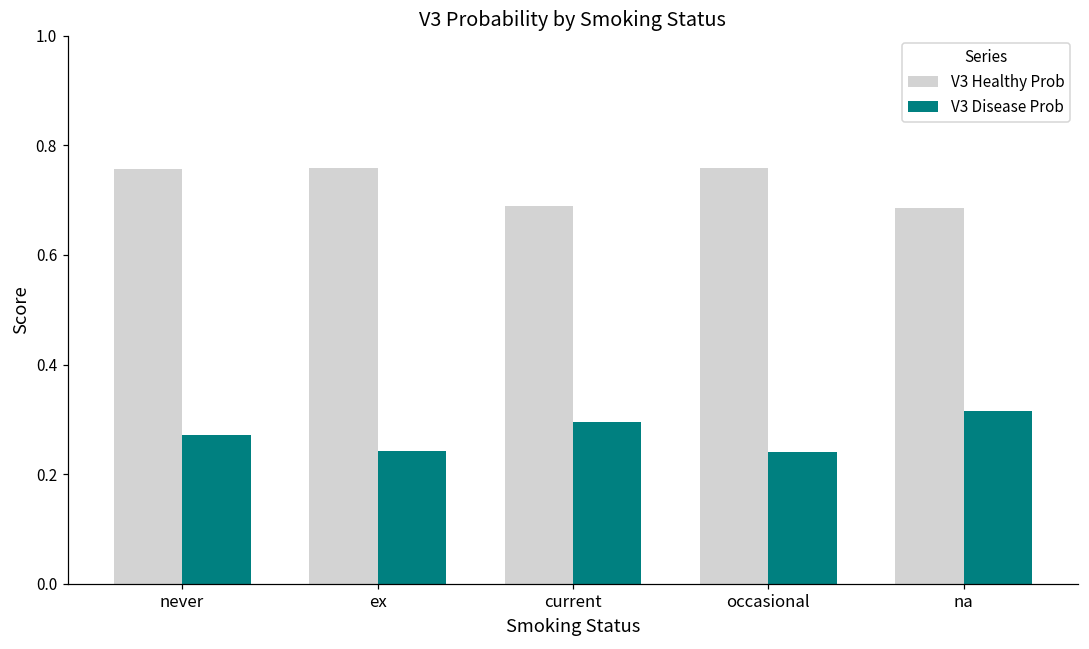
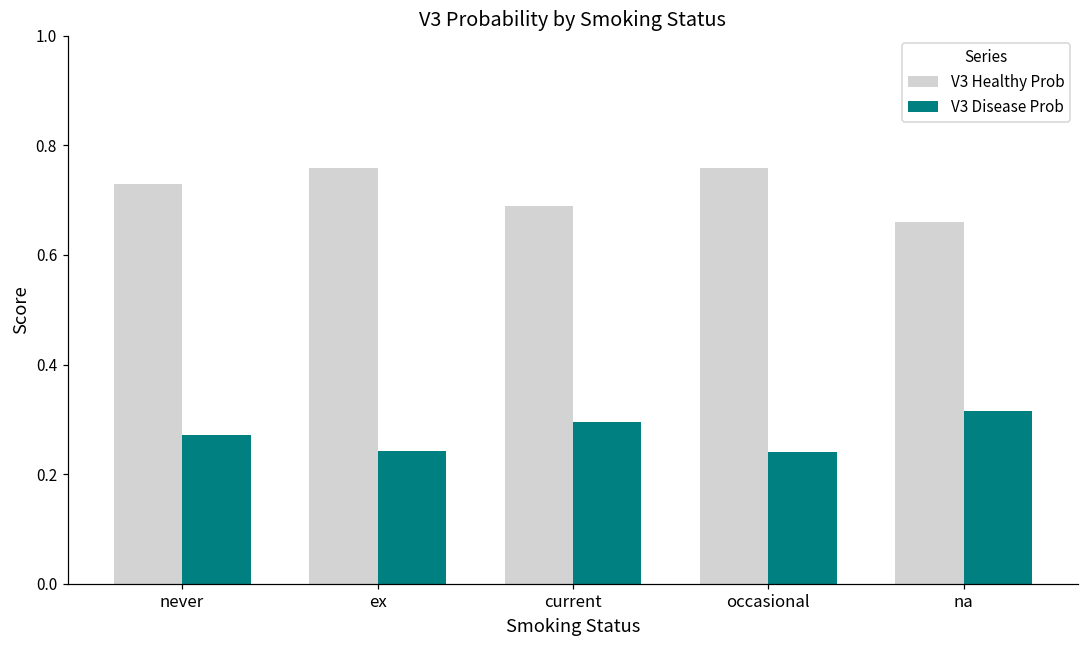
  {
    "V3 Healthy Prob": {
-     "never": 0.76,
+     "never": 0.73,
      "ex": 0.76,
      "current": 0.69,
      "occasional": 0.76,
-     "na": 0.69
+     "na": 0.66
    },
    "V3 Disease Prob": {
      "never": 0.27,
      "ex": 0.24,
      "current": 0.30,
      "occasional": 0.24,
      "na": 0.31
    }
  }
